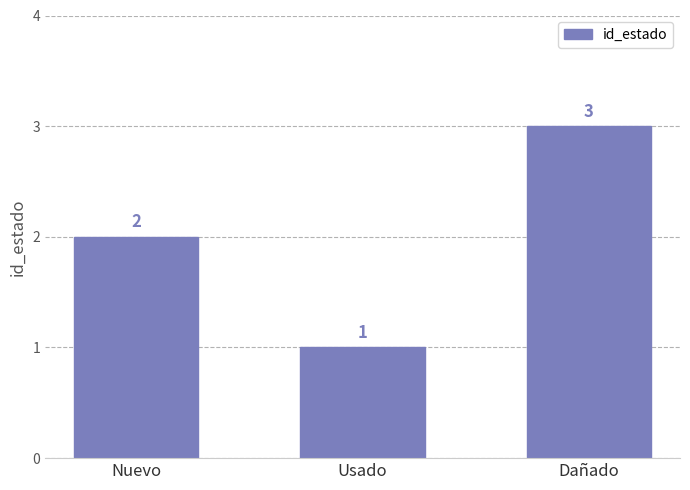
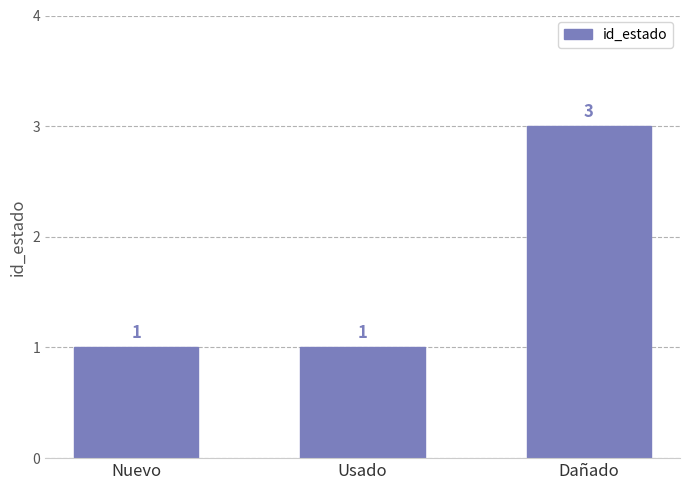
  {
-   "Nuevo": 2,
+   "Nuevo": 1,
    "Usado": 1,
    "Dañado": 3
  }
